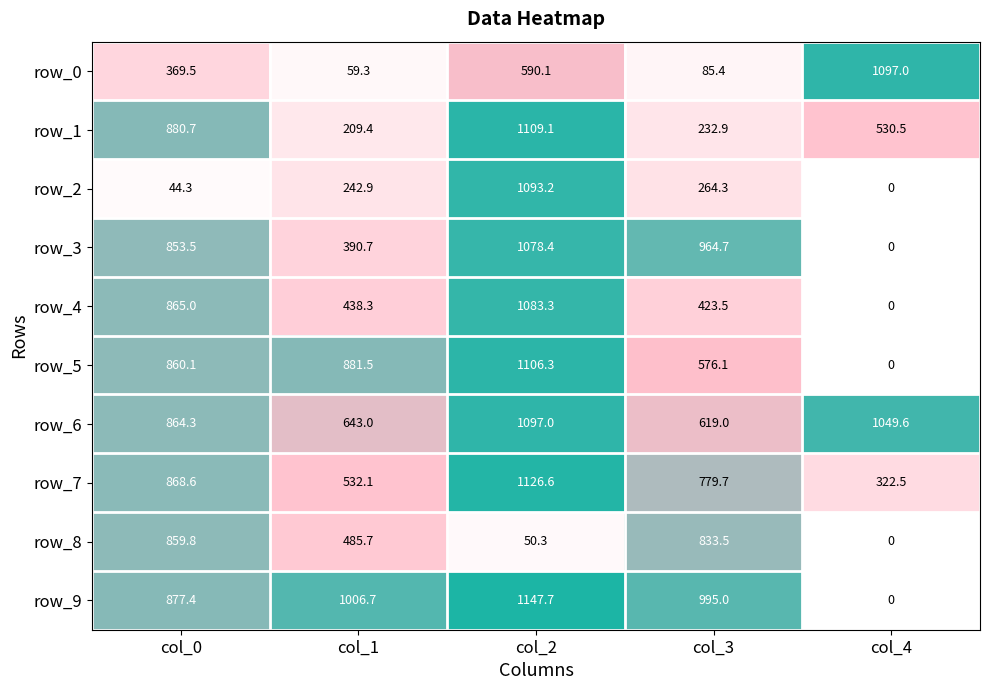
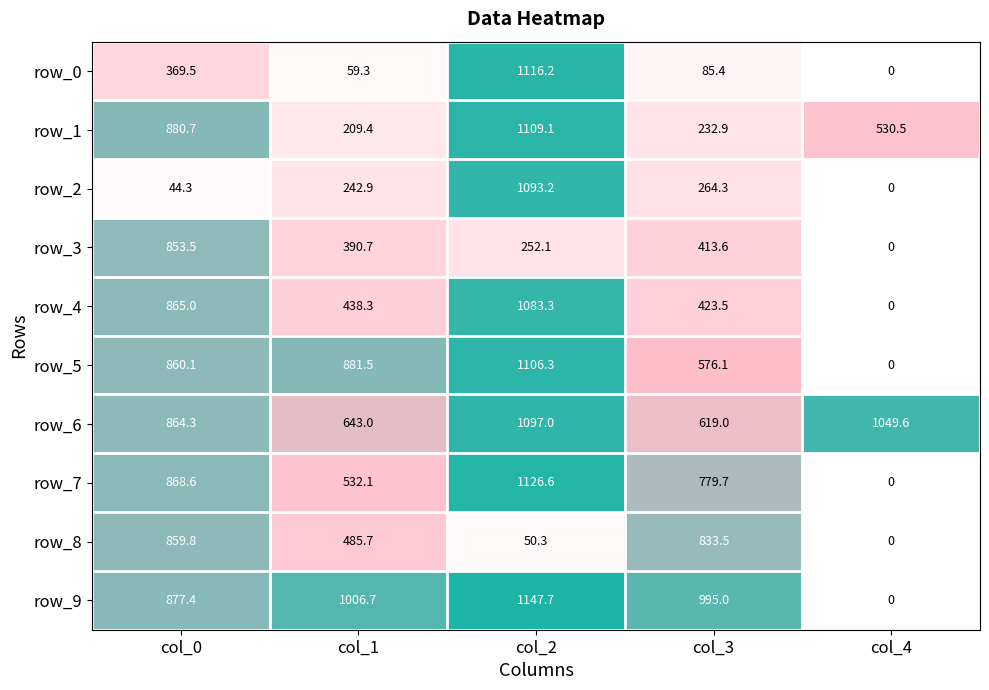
  {
    "row_0": {
      "col_0": 369.5,
      "col_1": 59.3,
-     "col_2": 590.1,
+     "col_2": 1116.2,
      "col_3": 85.4,
-     "col_4": 1097.0
+     "col_4": 0
    },
    "row_1": {
      "col_0": 880.7,
      "col_1": 209.4,
      "col_2": 1109.1,
      "col_3": 232.9,
      "col_4": 530.5
    },
    "row_2": {
      "col_0": 44.3,
      "col_1": 242.9,
      "col_2": 1093.2,
      "col_3": 264.3,
      "col_4": 0
    },
    "row_3": {
      "col_0": 853.5,
      "col_1": 390.7,
-     "col_2": 1078.4,
-     "col_3": 964.7,
+     "col_2": 252.1,
+     "col_3": 413.6,
      "col_4": 0
    },
    "row_4": {
      "col_0": 865.0,
      "col_1": 438.3,
      "col_2": 1083.3,
      "col_3": 423.5,
      "col_4": 0
    },
    "row_5": {
      "col_0": 860.1,
      "col_1": 881.5,
      "col_2": 1106.3,
      "col_3": 576.1,
      "col_4": 0
    },
    "row_6": {
      "col_0": 864.3,
      "col_1": 643.0,
      "col_2": 1097.0,
      "col_3": 619.0,
      "col_4": 1049.6
    },
    "row_7": {
      "col_0": 868.6,
      "col_1": 532.1,
      "col_2": 1126.6,
      "col_3": 779.7,
-     "col_4": 322.5
+     "col_4": 0
    },
    "row_8": {
      "col_0": 859.8,
      "col_1": 485.7,
      "col_2": 50.3,
      "col_3": 833.5,
      "col_4": 0
    },
    "row_9": {
      "col_0": 877.4,
      "col_1": 1006.7,
      "col_2": 1147.7,
      "col_3": 995.0,
      "col_4": 0
    }
  }
